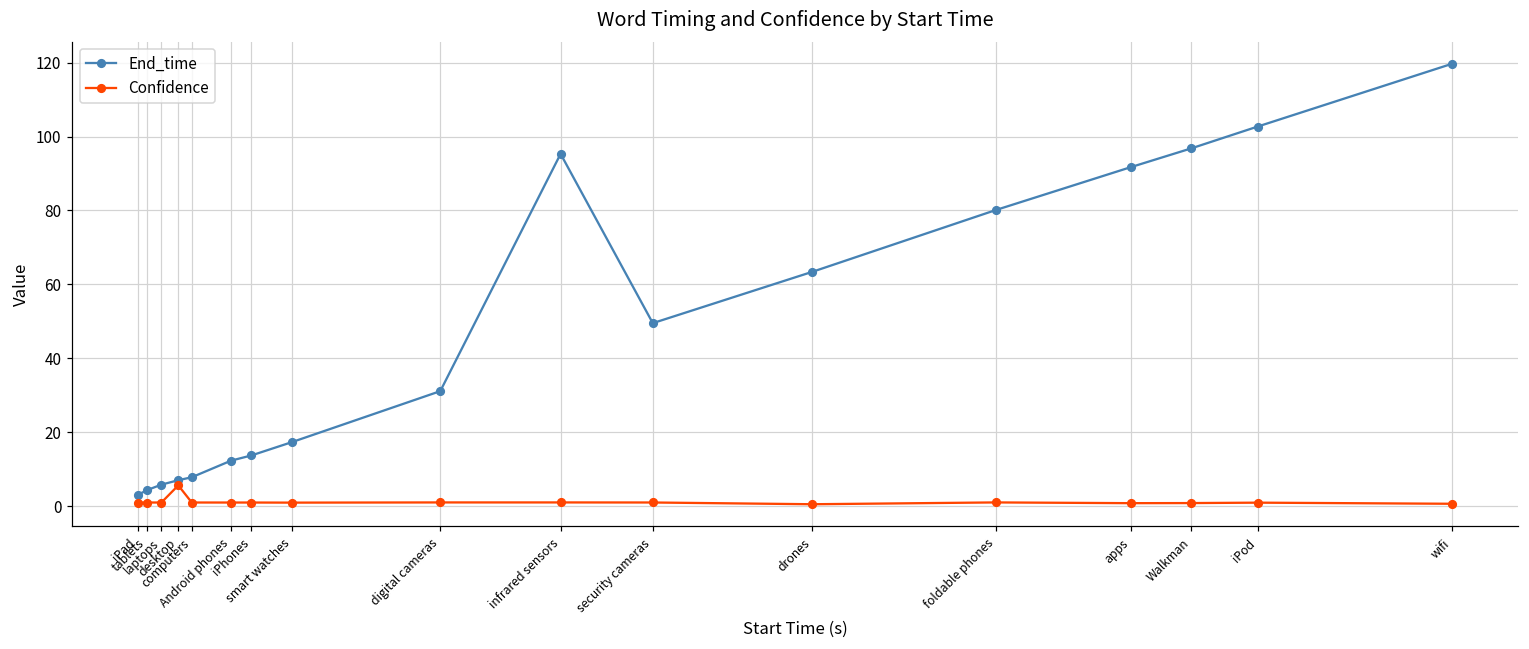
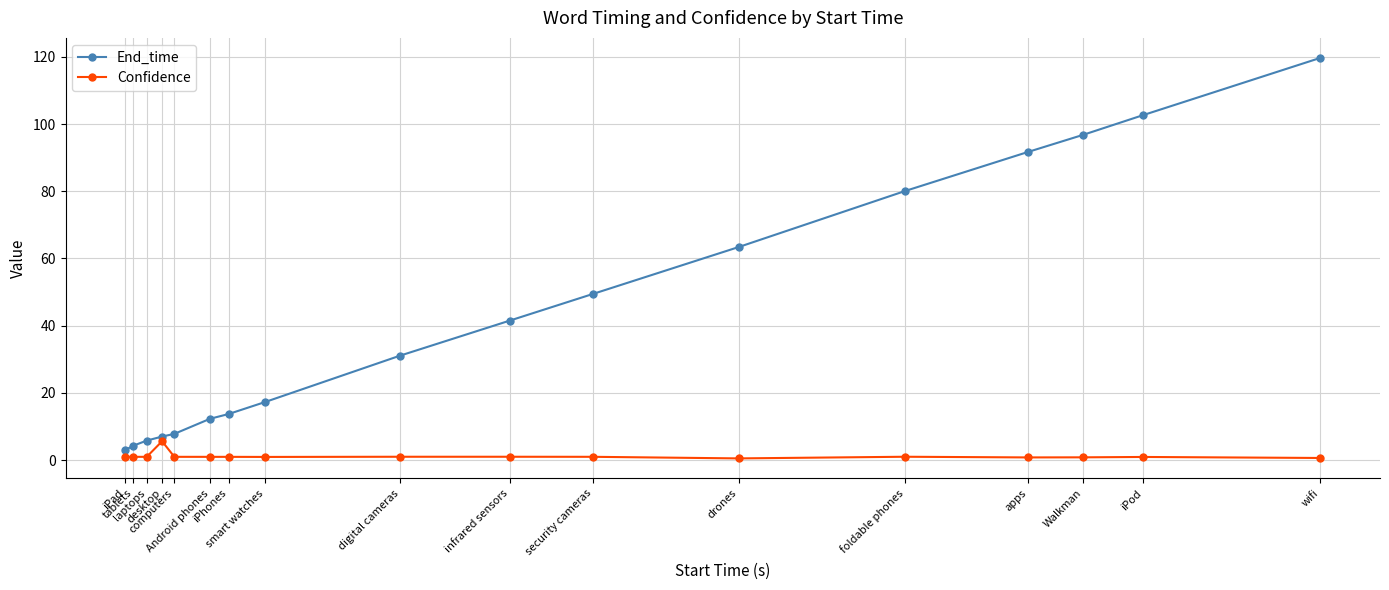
  {
    "End_time": {
      "iPad": 3,
      "tablets": 4,
      "laptops": 6,
      "desktop": 7,
      "computers": 8,
      "Android phones": 12,
      "iPhones": 14,
      "smart watches": 17,
      "digital cameras": 31,
-     "infrared sensors": 95,
+     "infrared sensors": 42,
      "security cameras": 50,
      "drones": 63,
      "foldable phones": 80,
      "apps": 92,
      "Walkman": 97,
      "iPod": 103,
      "wifi": 120
    },
    "Confidence": {
      "iPad": 1,
      "tablets": 1,
      "laptops": 1,
      "desktop": 6,
      "computers": 1,
      "Android phones": 1,
      "iPhones": 1,
      "smart watches": 1,
      "digital cameras": 1,
      "infrared sensors": 1,
      "security cameras": 1,
      "drones": 0,
      "foldable phones": 1,
      "apps": 1,
      "Walkman": 1,
      "iPod": 1,
      "wifi": 1
    }
  }
